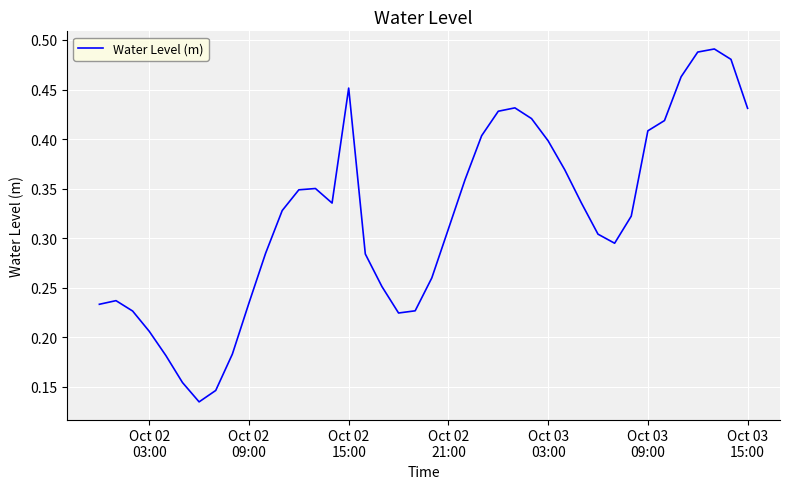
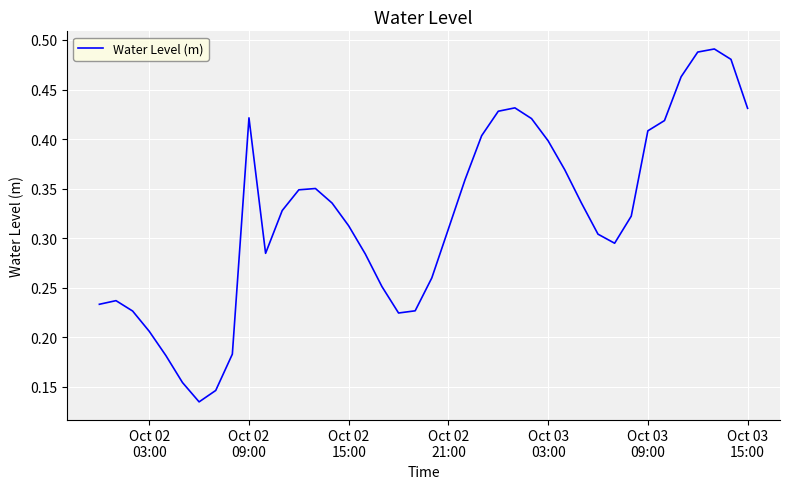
  {
    "Oct 02 03:00": 0.21,
-   "Oct 02 09:00": 0.23,
-   "Oct 02 15:00": 0.45,
+   "Oct 02 09:00": 0.42,
+   "Oct 02 15:00": 0.31,
    "Oct 02 21:00": 0.31,
    "Oct 03 03:00": 0.40,
    "Oct 03 09:00": 0.41,
    "Oct 03 15:00": 0.43
  }
